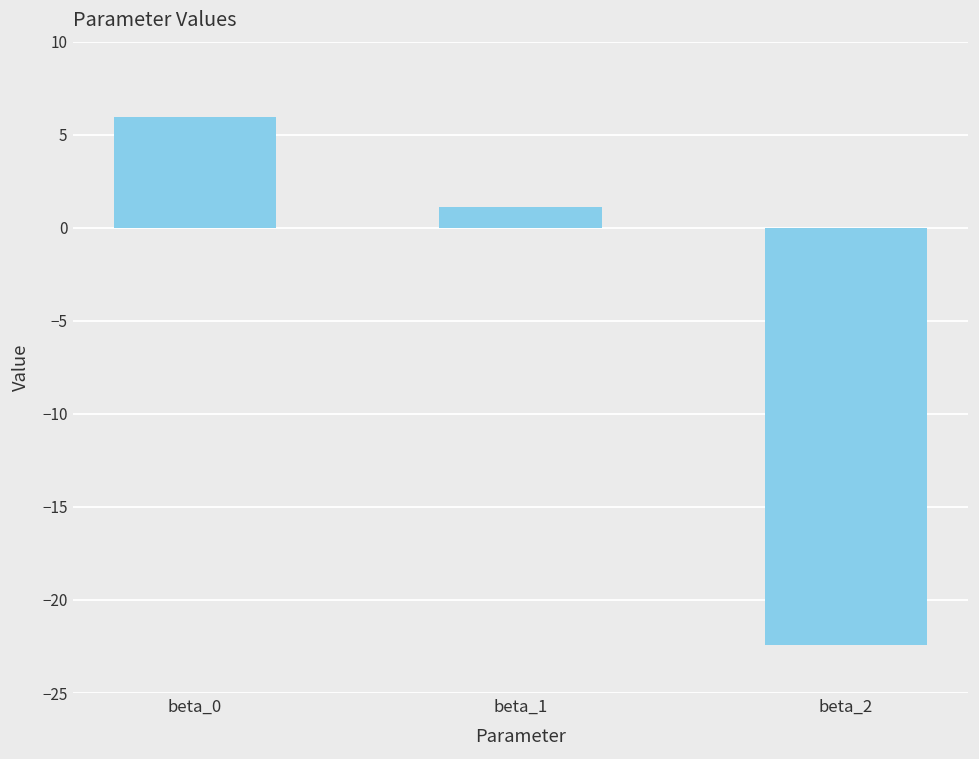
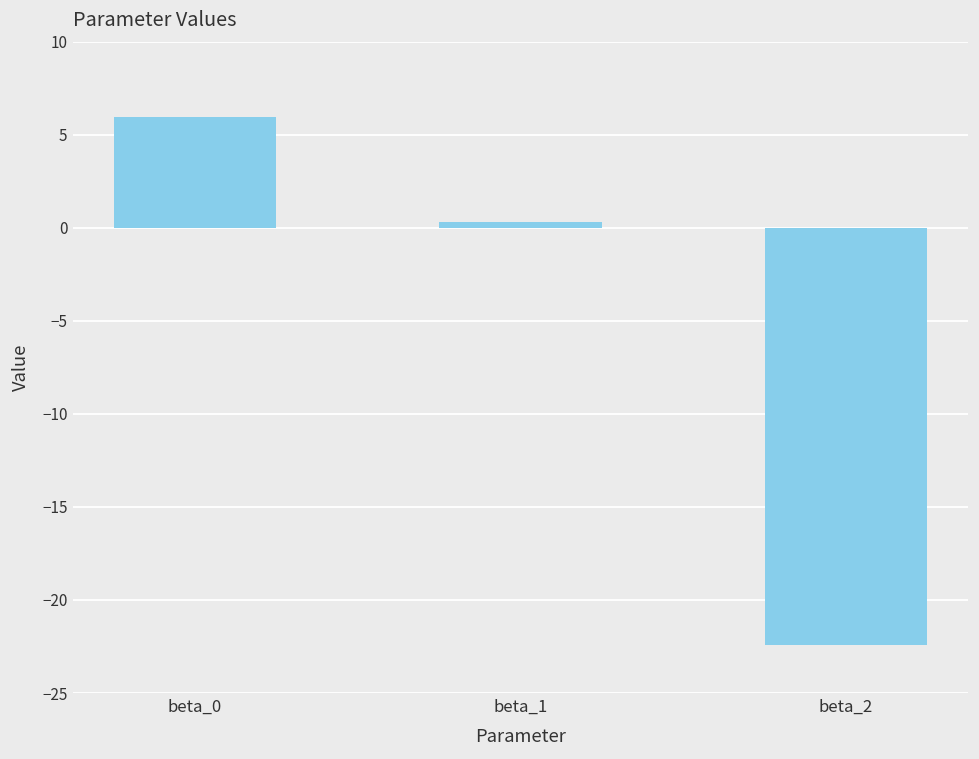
  {
    "beta_0": 5.9,
-   "beta_1": 1.1,
+   "beta_1": 0.3,
    "beta_2": -22.4
  }
